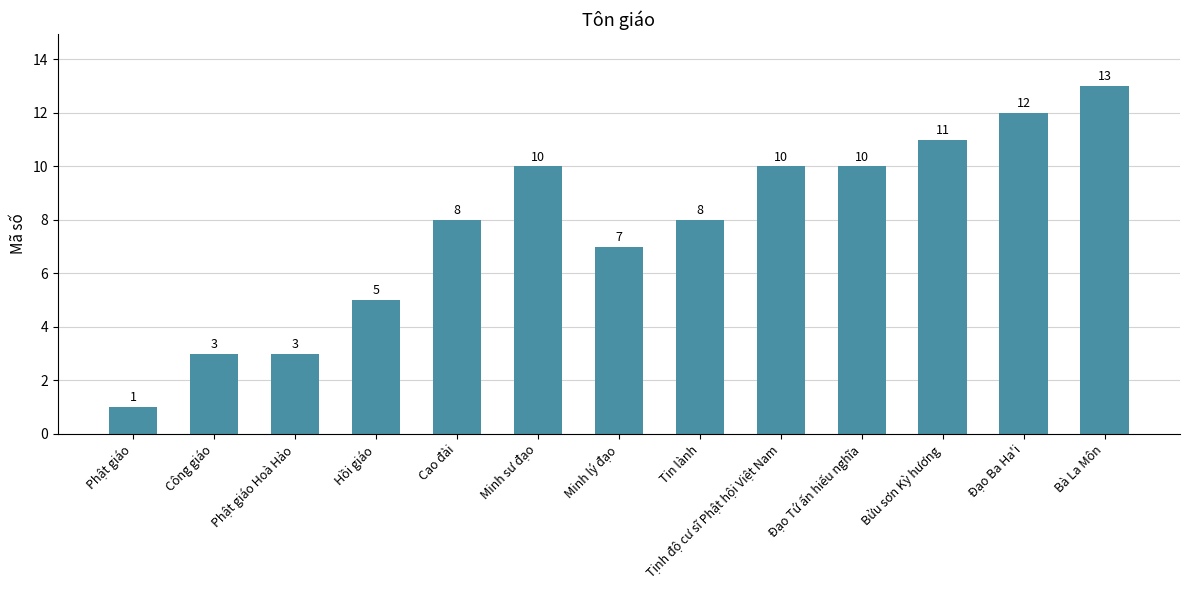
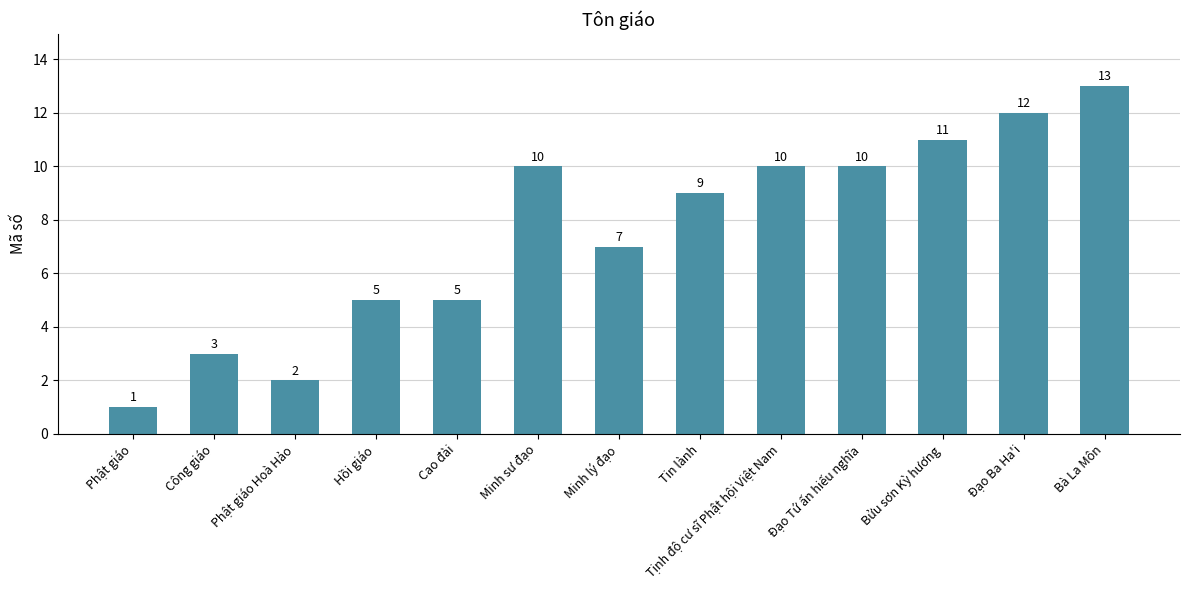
  {
    "Phật giáo": 1,
    "Công giáo": 3,
-   "Phật giáo Hoà Hảo": 3,
+   "Phật giáo Hoà Hảo": 2,
    "Hồi giáo": 5,
-   "Cao đài": 8,
+   "Cao đài": 5,
    "Minh sư đạo": 10,
    "Minh lý đạo": 7,
-   "Tin lành": 8,
+   "Tin lành": 9,
    "Tịnh độ cư sĩ Phật hội Việt Nam": 10,
    "Đạo Tứ ấn hiếu nghĩa": 10,
    "Bửu sơn Kỳ hương": 11,
    "Đạo Ba Ha'i": 12,
    "Bà La Môn": 13
  }
